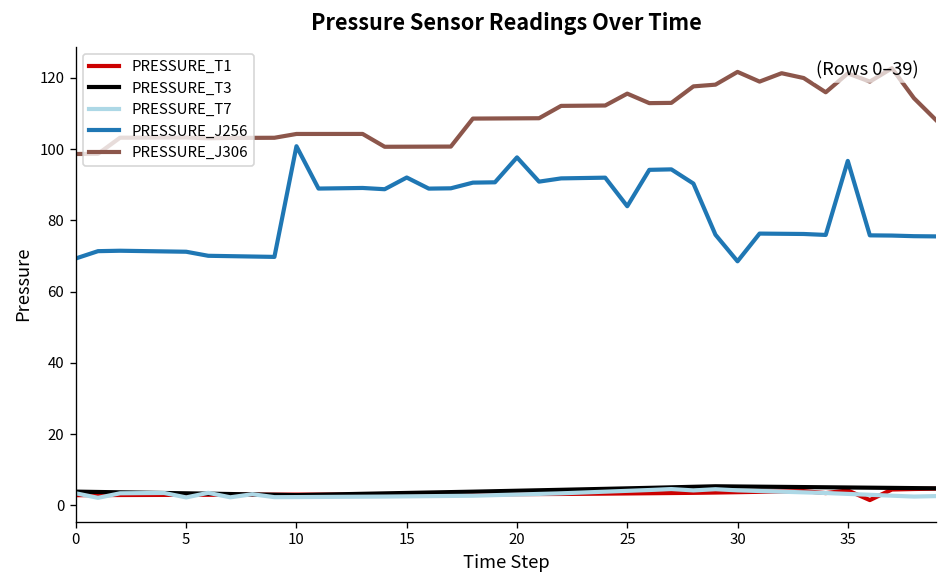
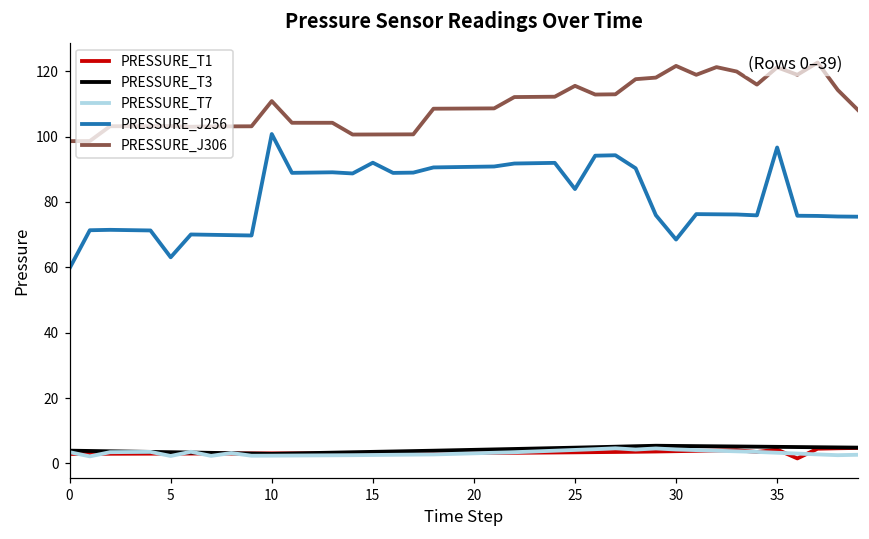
  {
    "PRESSURE_T3": {
      "20": 4,
      "30": 5
    },
    "PRESSURE_T7": {
      "35": 3
    },
    "PRESSURE_J256": {
-     "0": 69,
-     "5": 71,
+     "0": 60,
+     "5": 63,
      "10": 101,
      "15": 92,
-     "20": 98,
+     "20": 91,
      "25": 84,
      "30": 68,
      "35": 97
    },
    "PRESSURE_J306": {
      "0": 99,
-     "10": 104,
+     "10": 111,
      "15": 101,
      "20": 109,
      "25": 116,
      "30": 122
    }
  }
